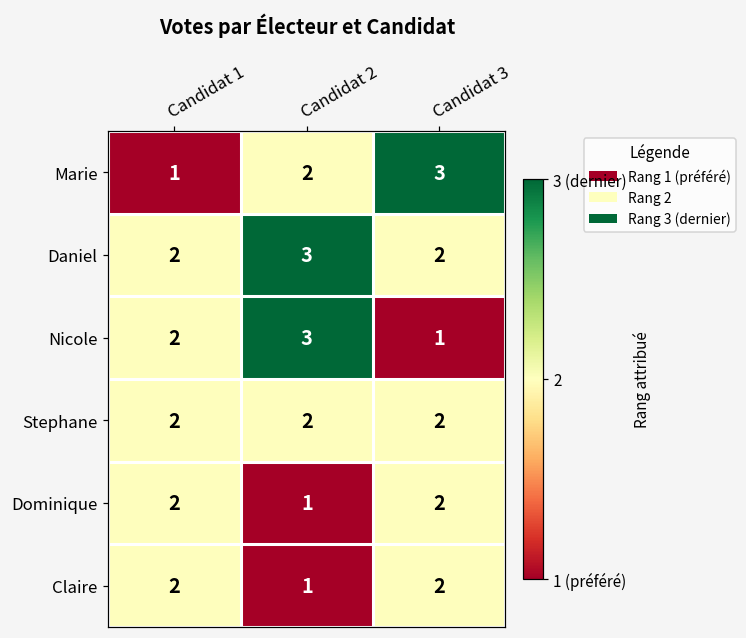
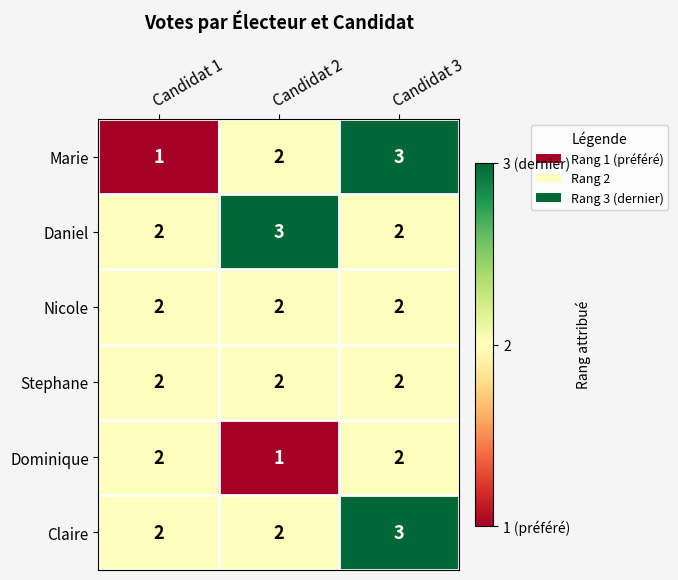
  {
    "Marie": {
      "Candidat 1": 1,
      "Candidat 2": 2,
      "Candidat 3": 3
    },
    "Daniel": {
      "Candidat 1": 2,
      "Candidat 2": 3,
      "Candidat 3": 2
    },
    "Nicole": {
      "Candidat 1": 2,
-     "Candidat 2": 3,
-     "Candidat 3": 1
+     "Candidat 2": 2,
+     "Candidat 3": 2
    },
    "Stephane": {
      "Candidat 1": 2,
      "Candidat 2": 2,
      "Candidat 3": 2
    },
    "Dominique": {
      "Candidat 1": 2,
      "Candidat 2": 1,
      "Candidat 3": 2
    },
    "Claire": {
      "Candidat 1": 2,
-     "Candidat 2": 1,
-     "Candidat 3": 2
+     "Candidat 2": 2,
+     "Candidat 3": 3
    }
  }
